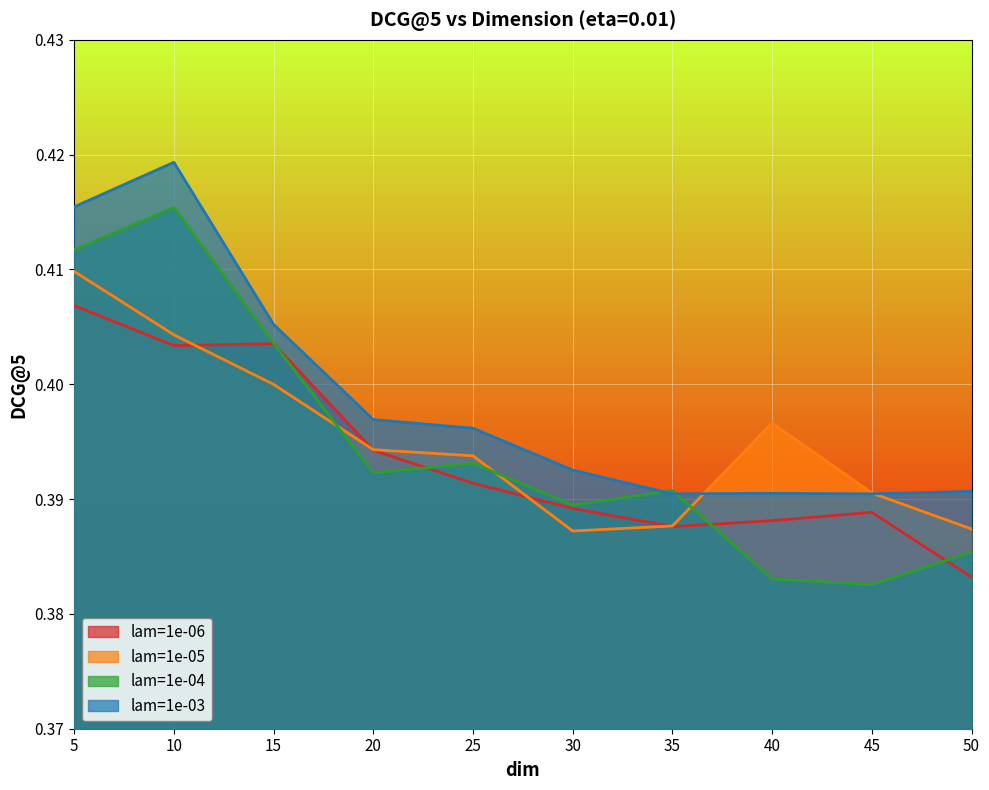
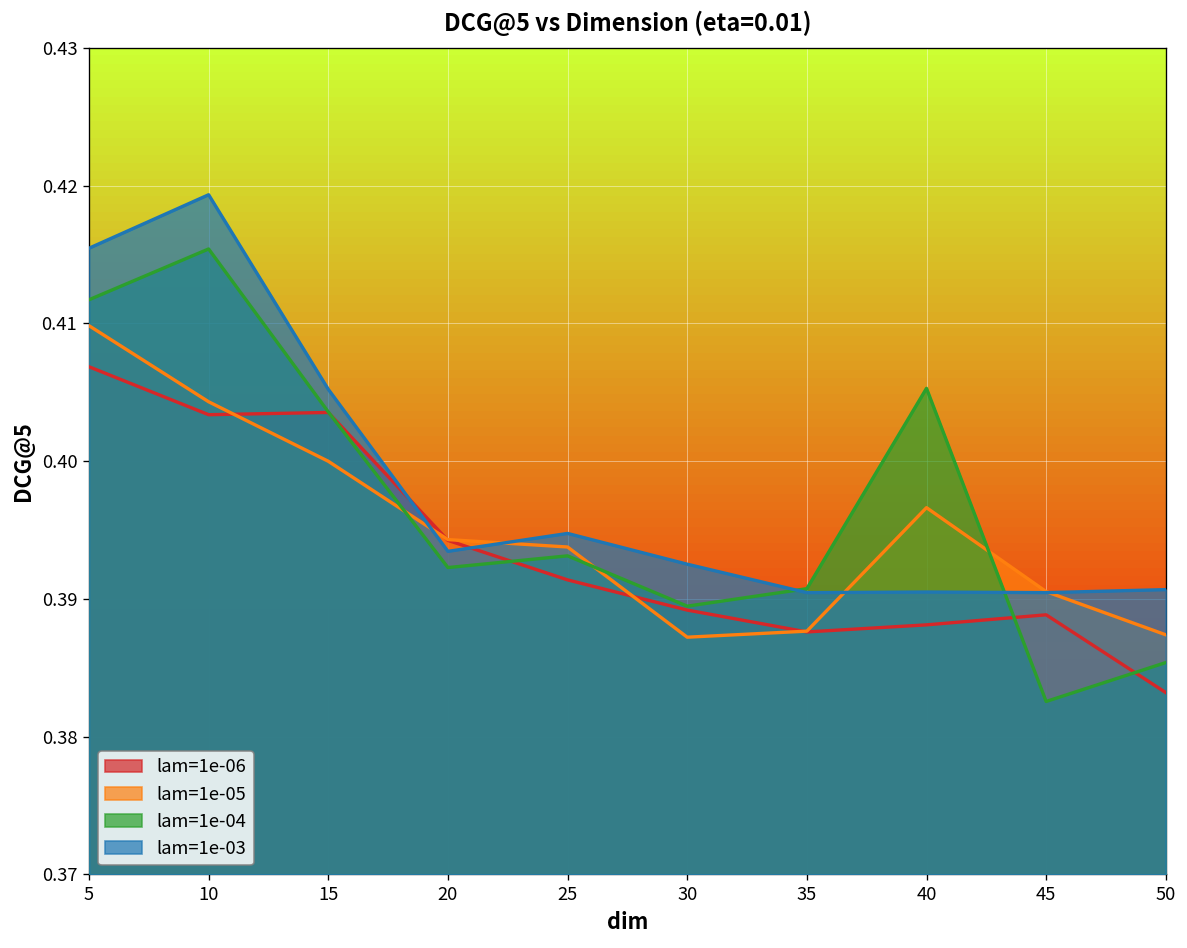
  {
    "lam=1e-06": {
      "5": 0.4069,
      "10": 0.4034,
      "25": 0.3914,
      "30": 0.3892,
      "40": 0.3881,
      "45": 0.3888,
      "50": 0.3832
    },
    "lam=1e-05": {
      "5": 0.4098,
      "10": 0.4043,
      "15": 0.4000,
      "25": 0.3938,
      "30": 0.3872,
      "40": 0.3966,
      "50": 0.3874
    },
    "lam=1e-04": {
      "5": 0.4117,
      "10": 0.4154,
      "20": 0.3923,
      "25": 0.3931,
      "30": 0.3895,
      "35": 0.3907,
-     "40": 0.3830,
+     "40": 0.4053,
      "45": 0.3826,
      "50": 0.3854
    },
    "lam=1e-03": {
      "5": 0.4155,
      "10": 0.4193,
      "15": 0.4052,
-     "20": 0.3969,
-     "25": 0.3962,
+     "20": 0.3935,
+     "25": 0.3948,
      "30": 0.3925,
      "35": 0.3905,
      "40": 0.3905,
      "50": 0.3907
    }
  }
